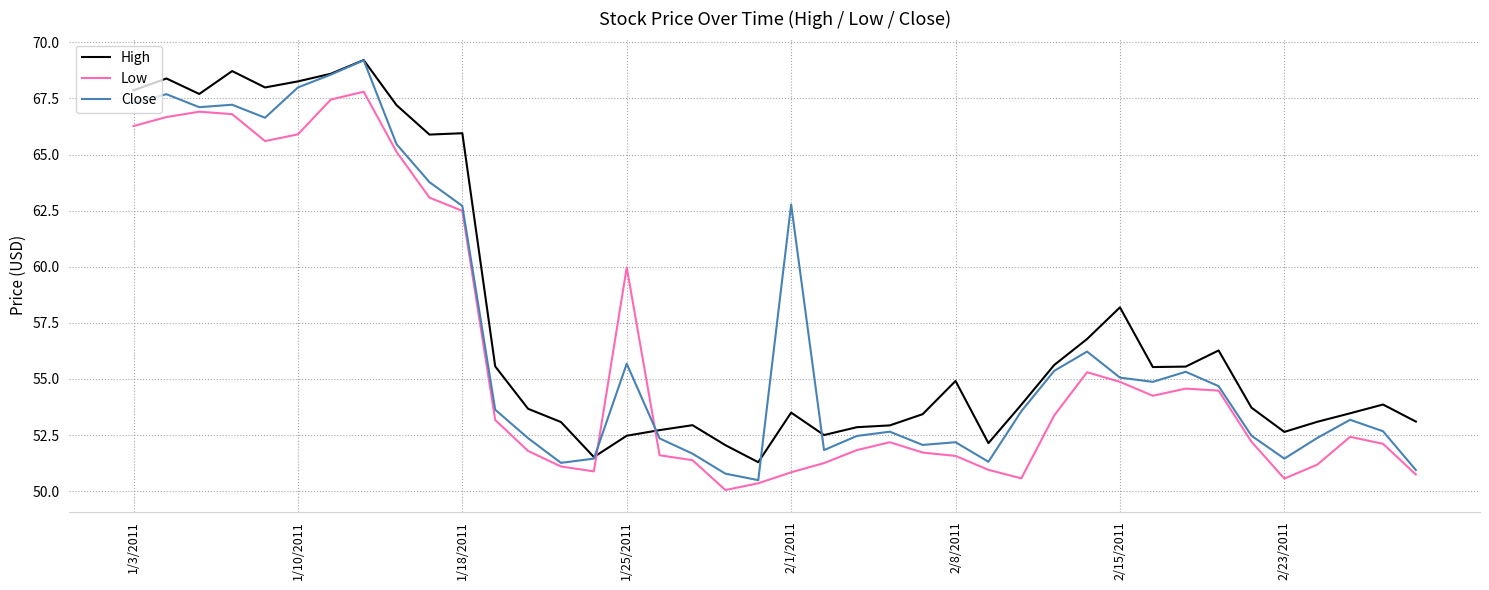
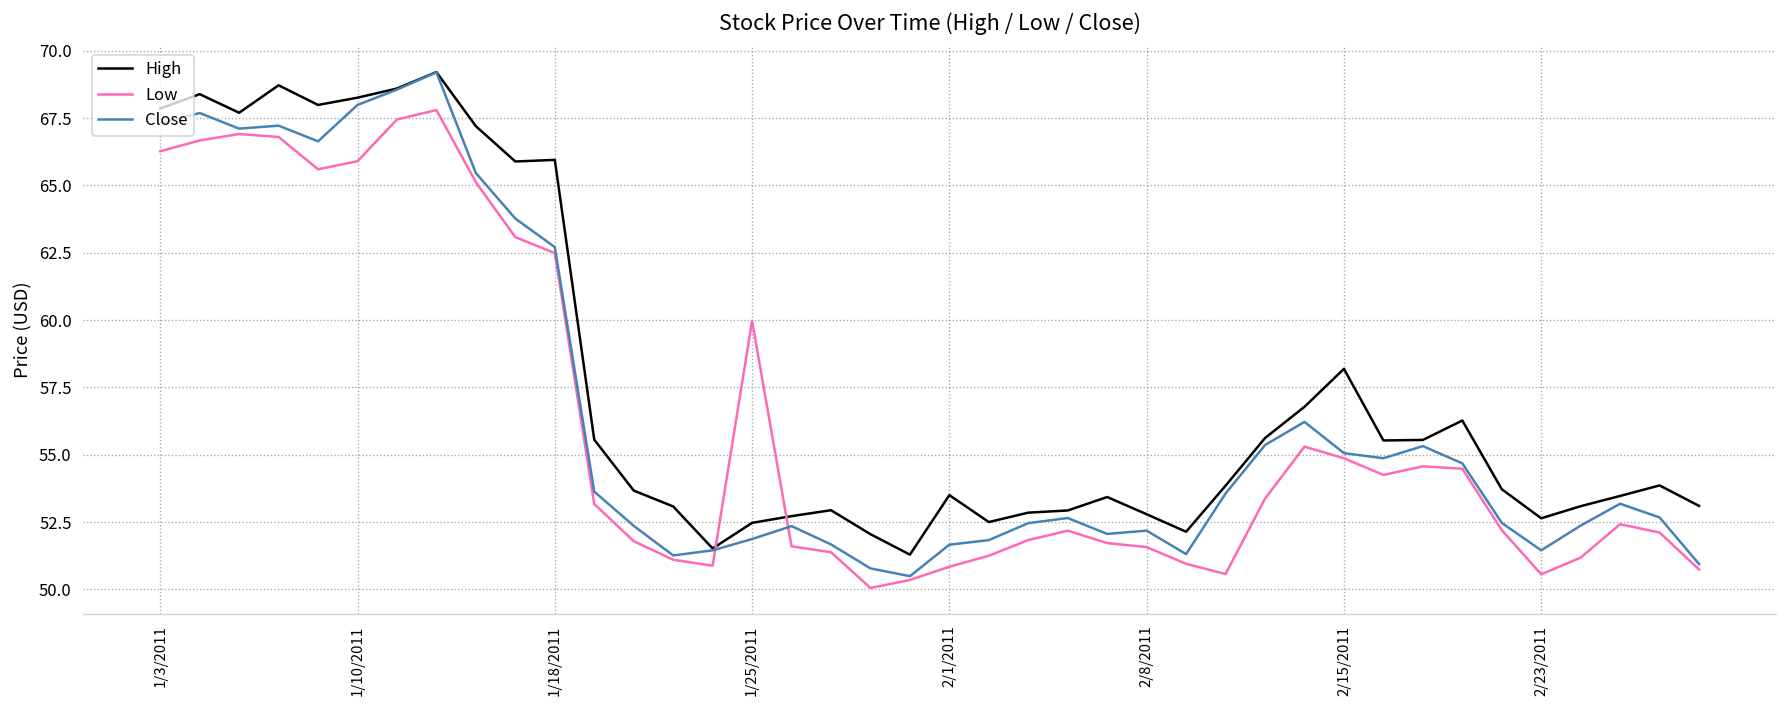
  {
    "High": {
      "1/10/2011": 68.3,
      "1/18/2011": 66.0,
      "1/25/2011": 52.5,
      "2/1/2011": 53.5,
-     "2/8/2011": 54.9,
+     "2/8/2011": 52.8,
      "2/15/2011": 58.2,
      "2/23/2011": 52.6
    },
    "Low": {
      "1/3/2011": 66.3,
      "1/10/2011": 65.9,
      "1/18/2011": 62.5,
      "1/25/2011": 60.0,
      "2/1/2011": 50.8,
      "2/8/2011": 51.6,
      "2/15/2011": 54.9,
      "2/23/2011": 50.6
    },
    "Close": {
      "1/10/2011": 68.0,
      "1/18/2011": 62.7,
-     "1/25/2011": 55.7,
-     "2/1/2011": 62.8,
+     "1/25/2011": 51.9,
+     "2/1/2011": 51.7,
      "2/8/2011": 52.2,
      "2/15/2011": 55.1,
      "2/23/2011": 51.5
    }
  }
